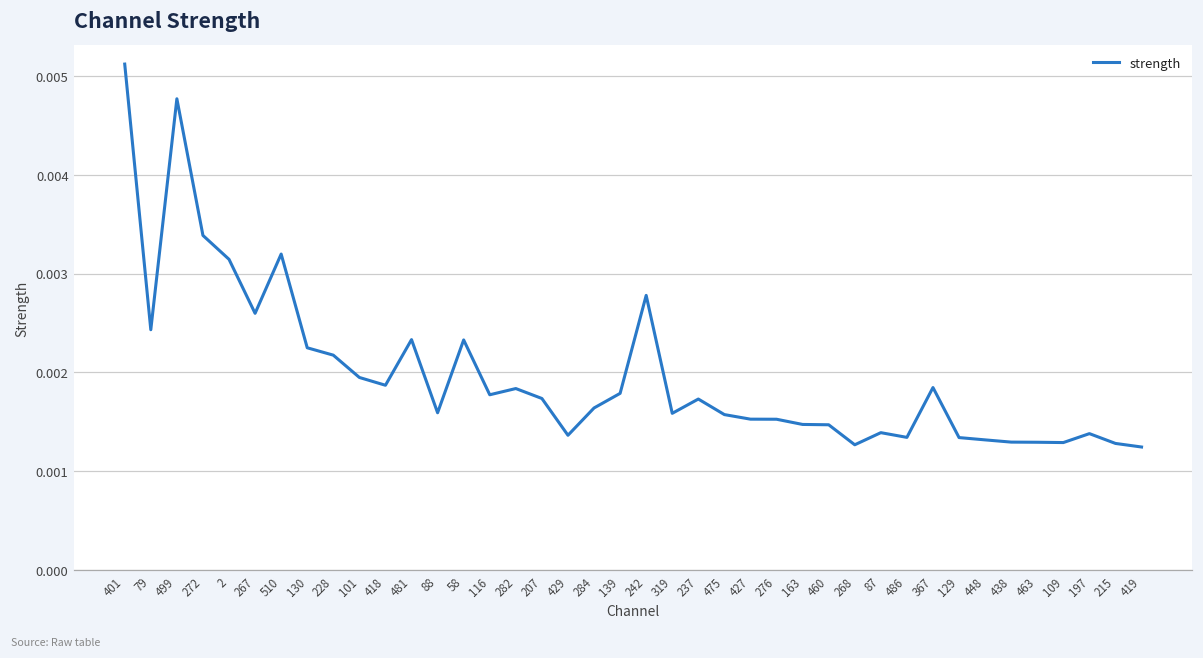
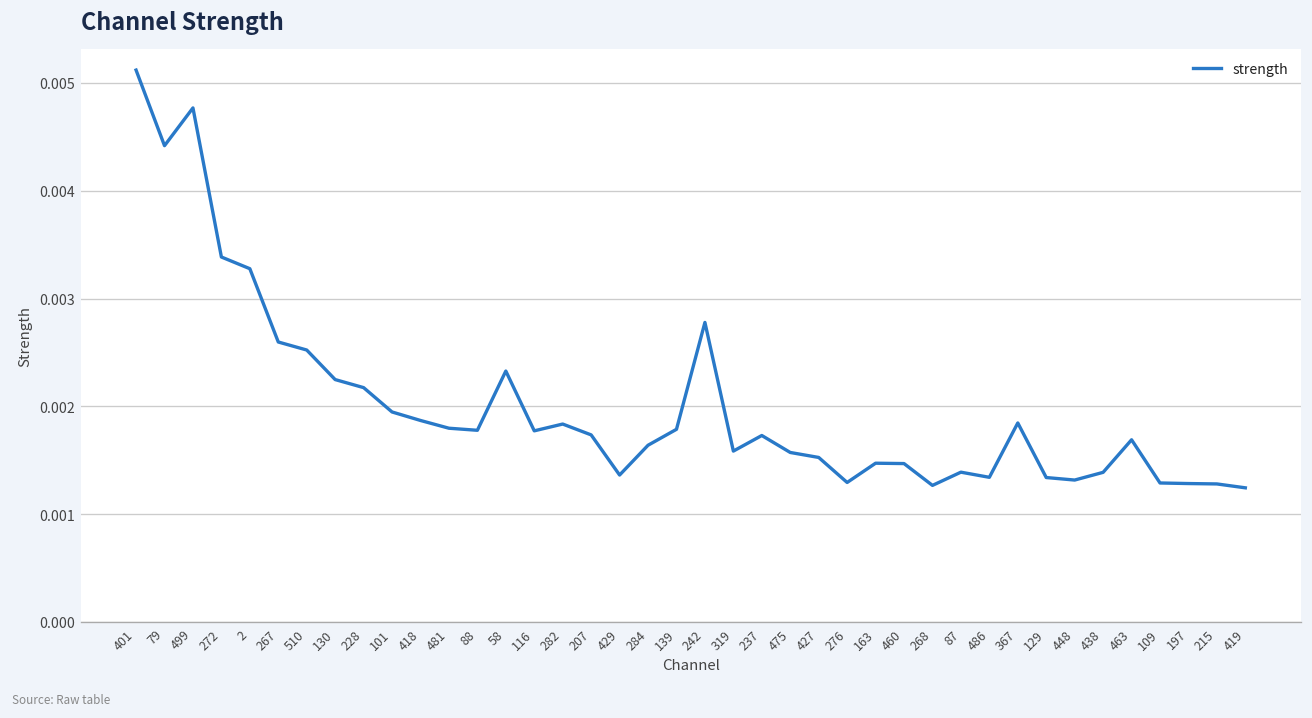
  {
    "401": 0.0051,
-   "79": 0.0024,
+   "79": 0.0044,
    "499": 0.0048,
    "272": 0.0034,
-   "2": 0.0031,
+   "2": 0.0033,
    "267": 0.0026,
-   "510": 0.0032,
+   "510": 0.0025,
    "130": 0.0022,
    "228": 0.0022,
    "101": 0.0019,
    "418": 0.0019,
-   "481": 0.0023,
-   "88": 0.0016,
+   "481": 0.0018,
+   "88": 0.0018,
    "58": 0.0023,
    "116": 0.0018,
    "282": 0.0018,
    "207": 0.0017,
    "429": 0.0014,
    "284": 0.0016,
    "139": 0.0018,
    "242": 0.0028,
    "319": 0.0016,
    "237": 0.0017,
    "475": 0.0016,
    "427": 0.0015,
-   "276": 0.0015,
+   "276": 0.0013,
    "163": 0.0015,
    "460": 0.0015,
    "268": 0.0013,
    "87": 0.0014,
    "486": 0.0013,
    "367": 0.0018,
    "129": 0.0013,
    "448": 0.0013,
-   "438": 0.0013,
-   "463": 0.0013,
+   "438": 0.0014,
+   "463": 0.0017,
    "109": 0.0013,
-   "197": 0.0014,
+   "197": 0.0013,
    "215": 0.0013,
    "419": 0.0012
  }
